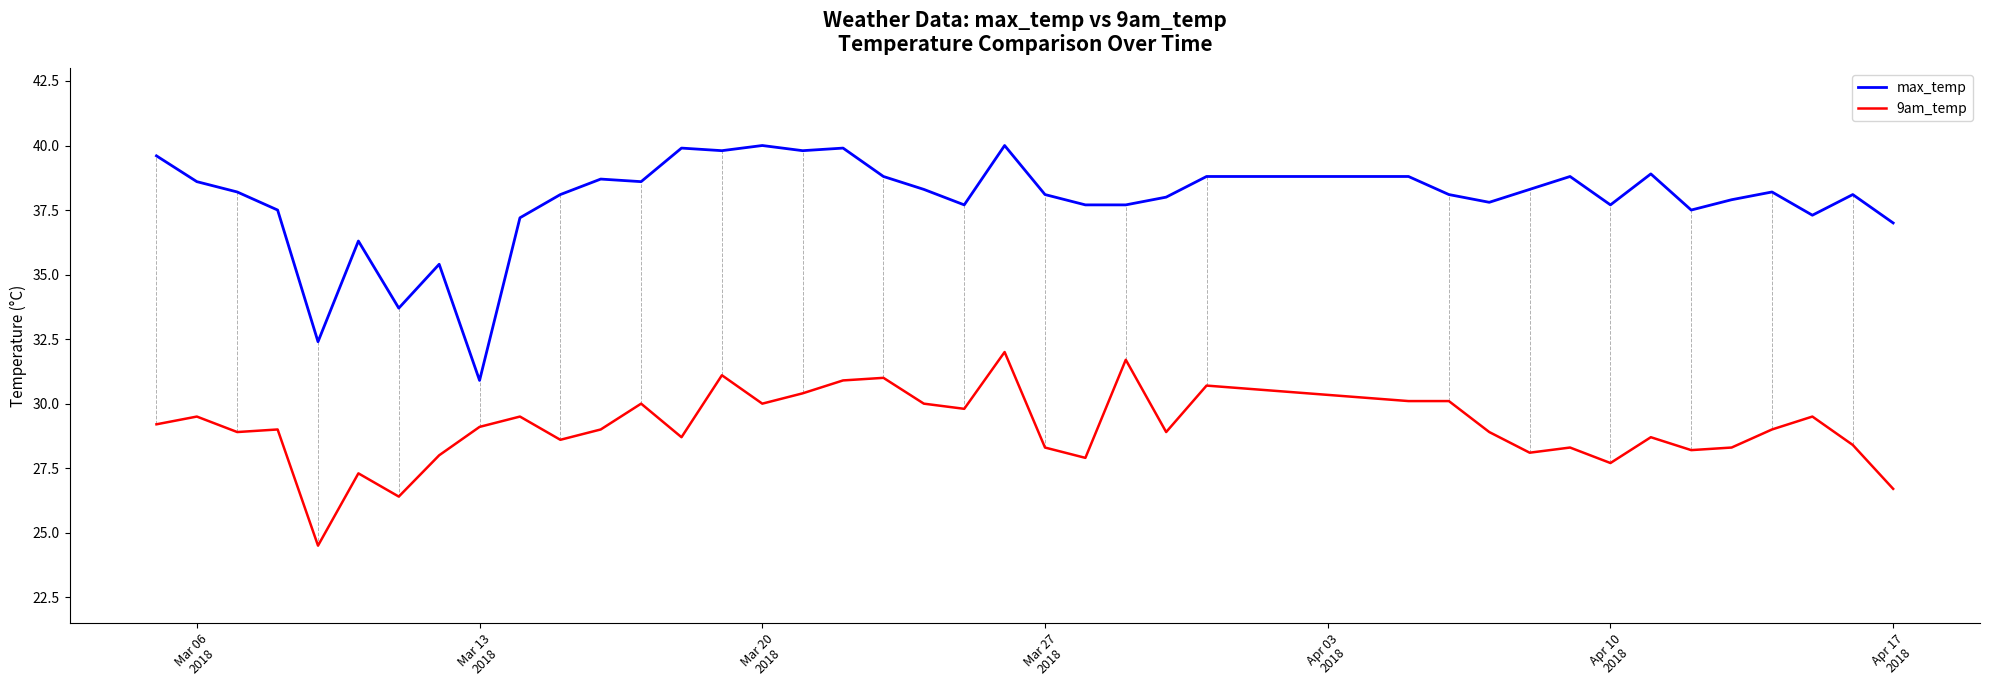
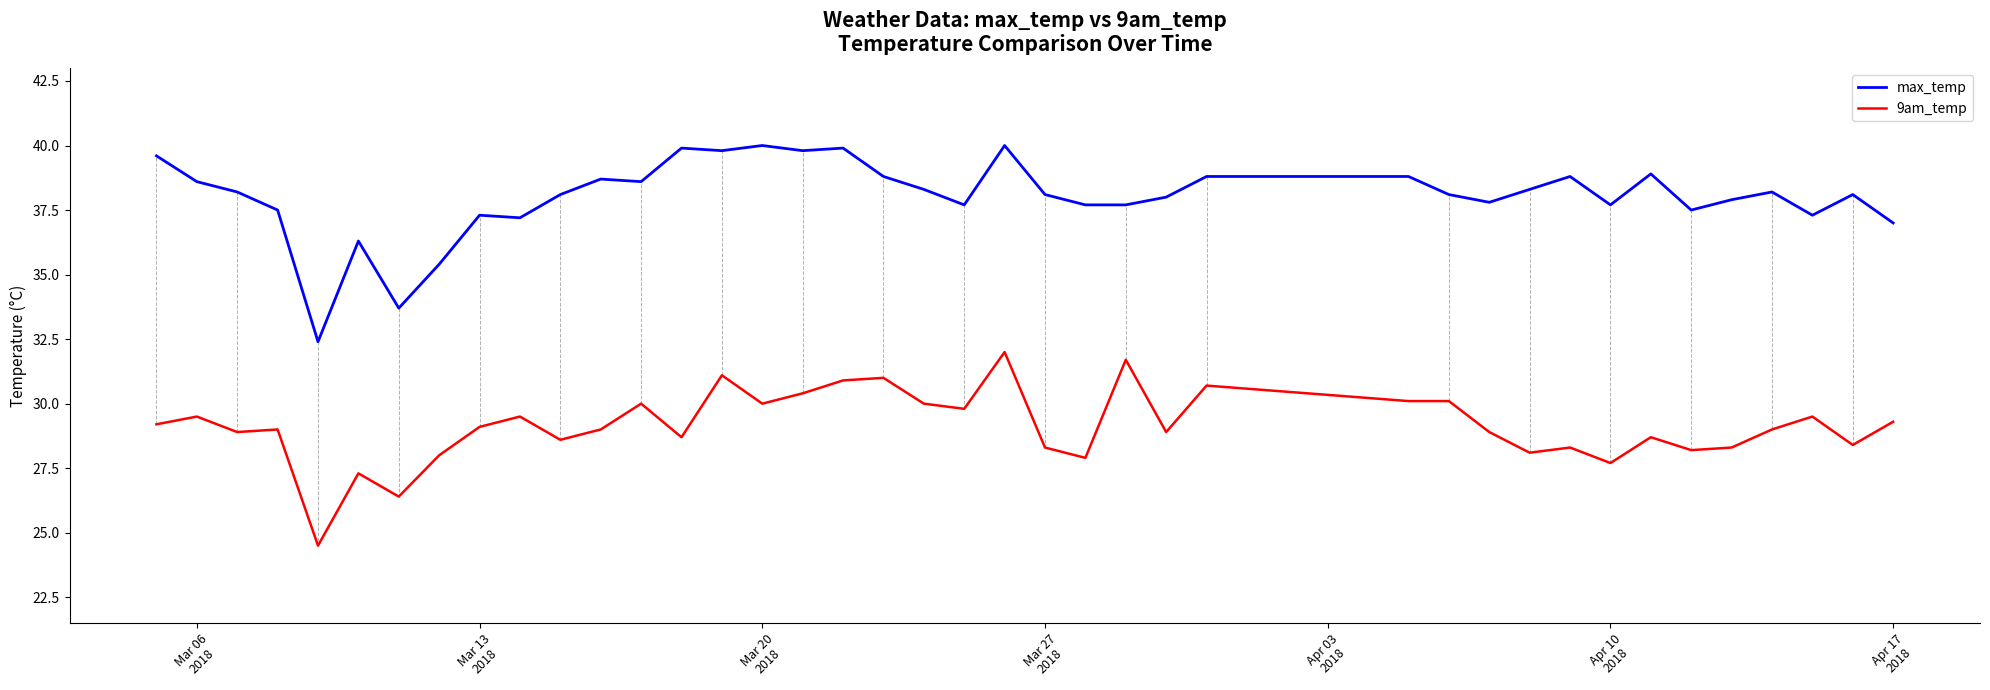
  {
    "max_temp": {
      "Mar 06 2018": 38.6,
-     "Mar 13 2018": 30.9,
+     "Mar 13 2018": 37.3,
      "Mar 20 2018": 40.0,
      "Apr 17 2018": 37.0
    },
    "9am_temp": {
      "Mar 06 2018": 29.5,
      "Mar 20 2018": 30.0,
-     "Apr 17 2018": 26.7
+     "Apr 17 2018": 29.3
    }
  }
